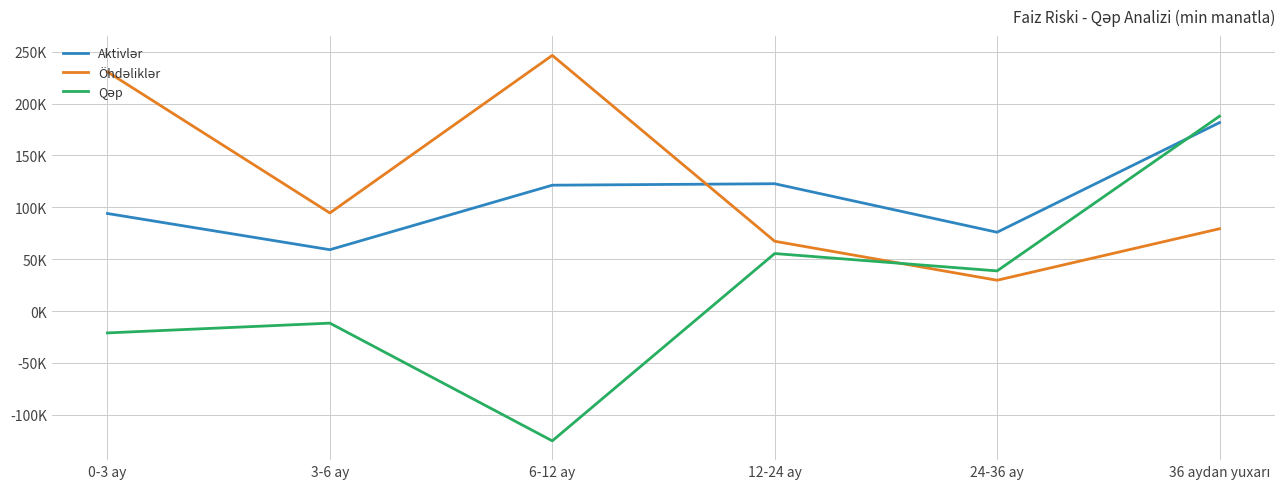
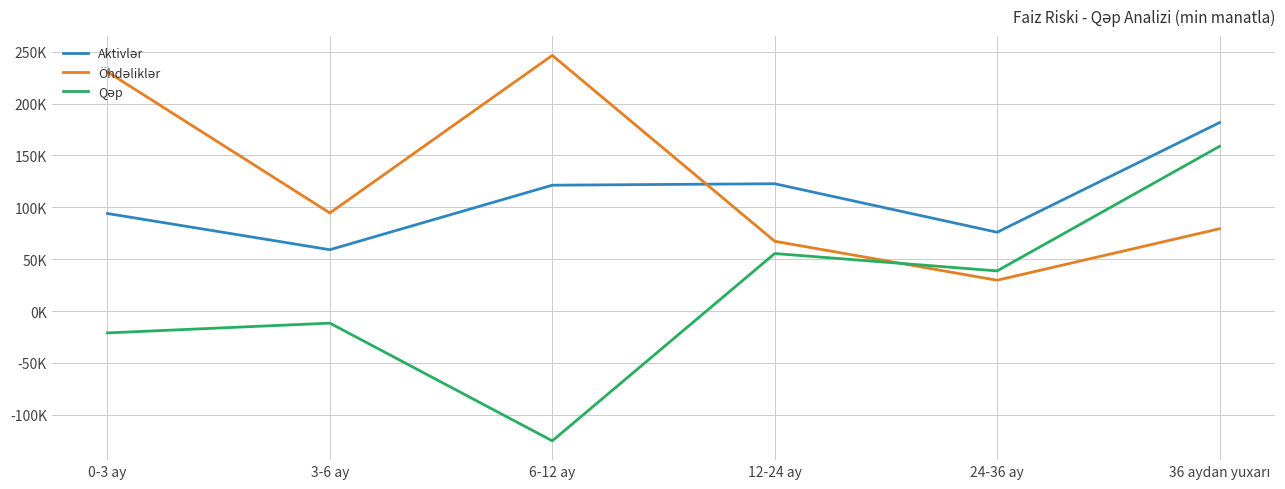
  {
    "Aktivlər": {
      "0-3 ay": 94000,
      "3-6 ay": 59000,
      "6-12 ay": 121000,
      "12-24 ay": 123000,
      "24-36 ay": 76000,
      "36 aydan yuxarı": 182000
    },
    "Öhdəliklər": {
      "0-3 ay": 230000,
      "3-6 ay": 95000,
      "6-12 ay": 246000,
      "12-24 ay": 67000,
      "24-36 ay": 30000,
      "36 aydan yuxarı": 79000
    },
    "Qəp": {
      "0-3 ay": -21000,
      "3-6 ay": -12000,
      "6-12 ay": -125000,
      "12-24 ay": 55000,
      "24-36 ay": 39000,
-     "36 aydan yuxarı": 188000
+     "36 aydan yuxarı": 159000
    }
  }
